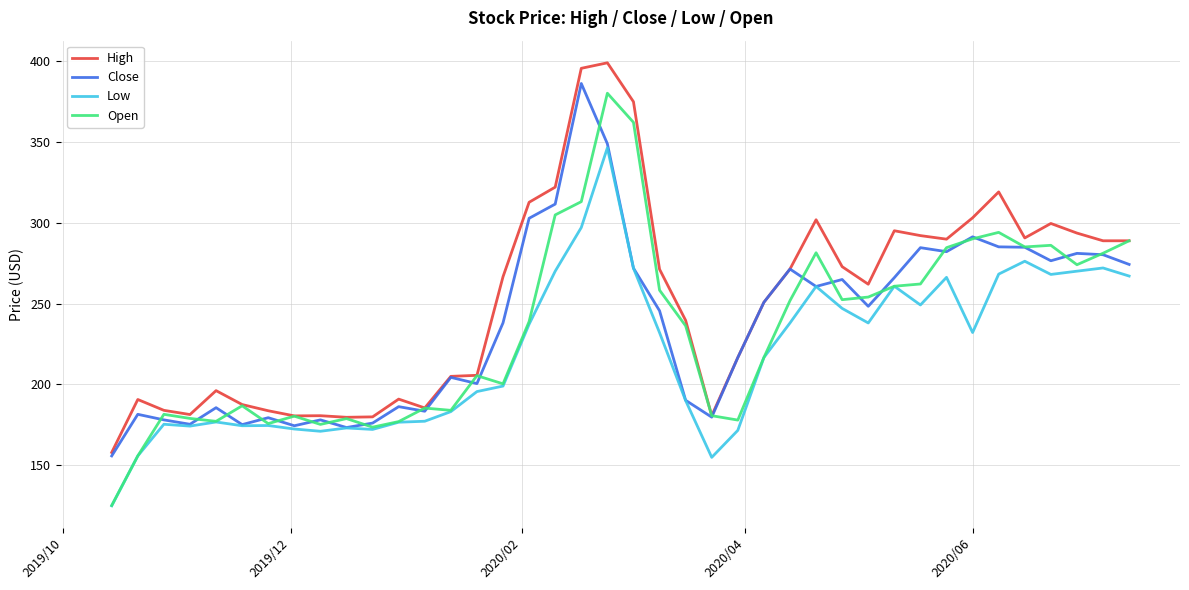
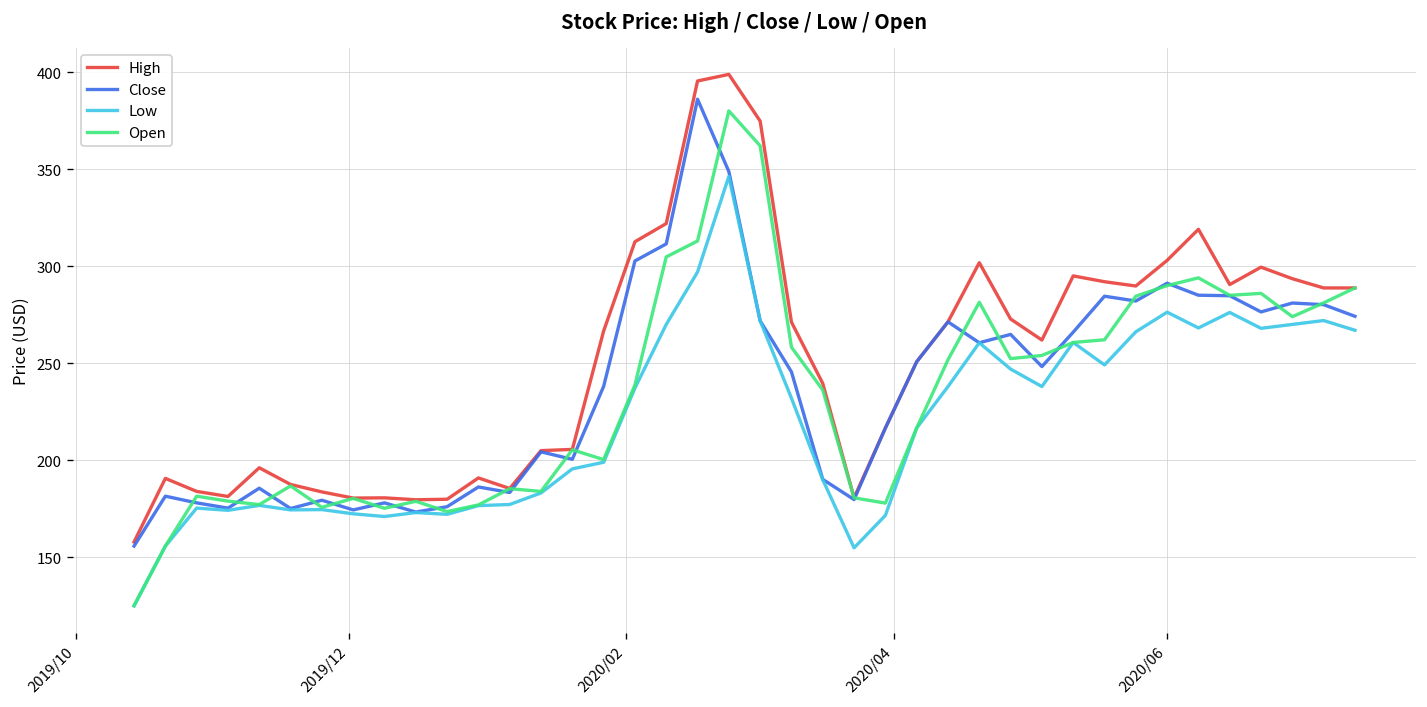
  {
    "High": {
      "2020/06": 303
    },
    "Low": {
-     "2020/06": 232
+     "2020/06": 276
    }
  }
